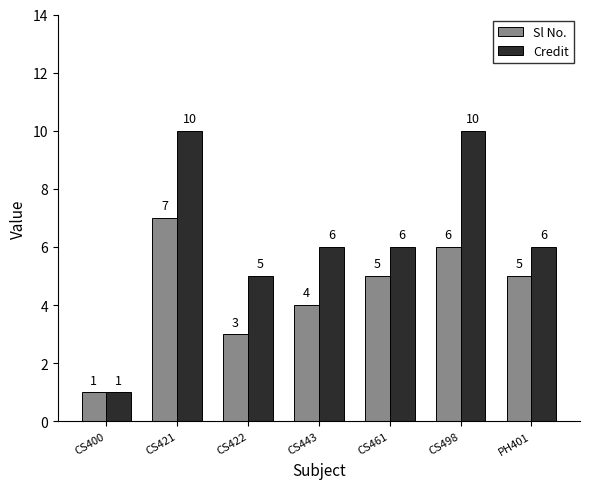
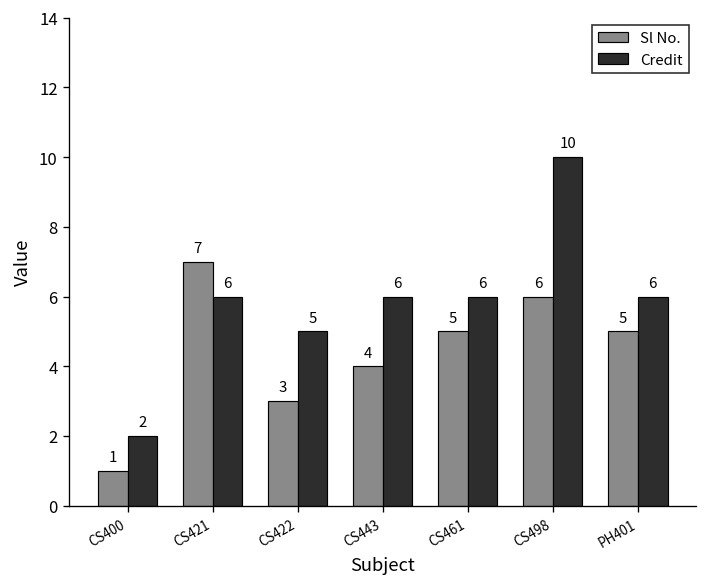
  {
    "Sl No.": {
      "CS400": 1,
      "CS421": 7,
      "CS422": 3,
      "CS443": 4,
      "CS461": 5,
      "CS498": 6,
      "PH401": 5
    },
    "Credit": {
-     "CS400": 1,
-     "CS421": 10,
+     "CS400": 2,
+     "CS421": 6,
      "CS422": 5,
      "CS443": 6,
      "CS461": 6,
      "CS498": 10,
      "PH401": 6
    }
  }
